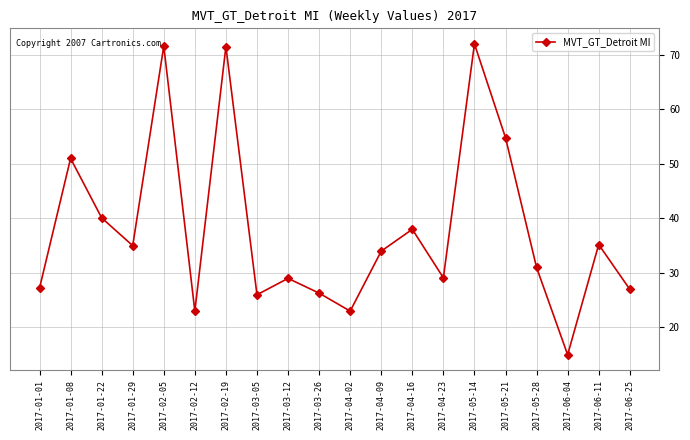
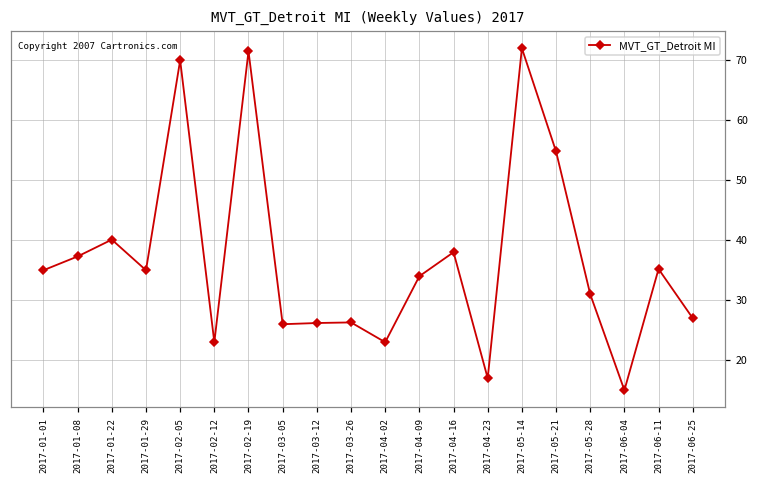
  {
-   "2017-01-01": 27,
-   "2017-01-08": 51,
+   "2017-01-01": 35,
+   "2017-01-08": 37,
    "2017-01-22": 40,
    "2017-01-29": 35,
-   "2017-02-05": 72,
+   "2017-02-05": 70,
    "2017-02-12": 23,
    "2017-02-19": 72,
    "2017-03-05": 26,
-   "2017-03-12": 29,
+   "2017-03-12": 26,
    "2017-03-26": 26,
    "2017-04-02": 23,
    "2017-04-09": 34,
    "2017-04-16": 38,
-   "2017-04-23": 29,
+   "2017-04-23": 17,
    "2017-05-14": 72,
    "2017-05-21": 55,
    "2017-05-28": 31,
    "2017-06-04": 15,
    "2017-06-11": 35,
    "2017-06-25": 27
  }
